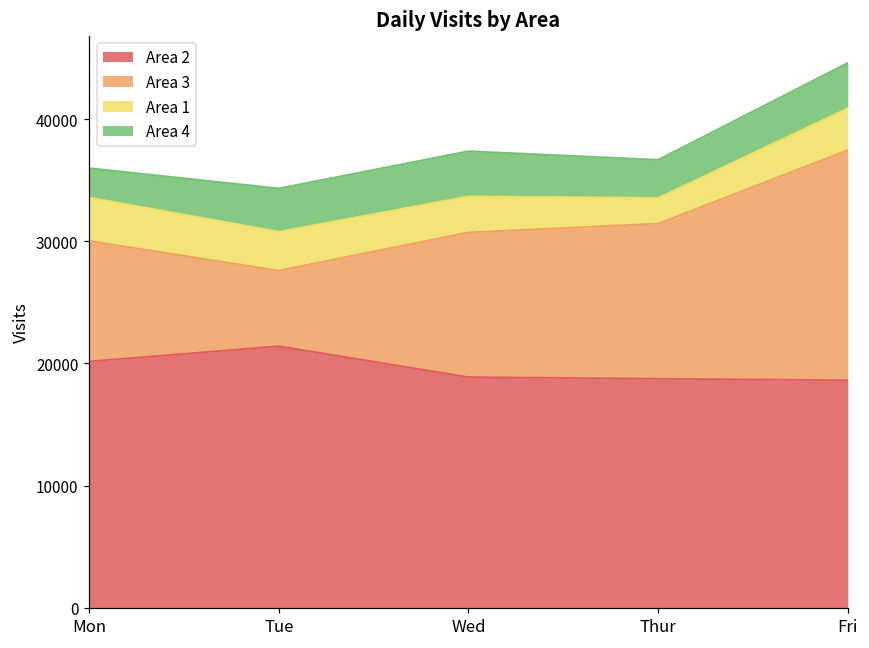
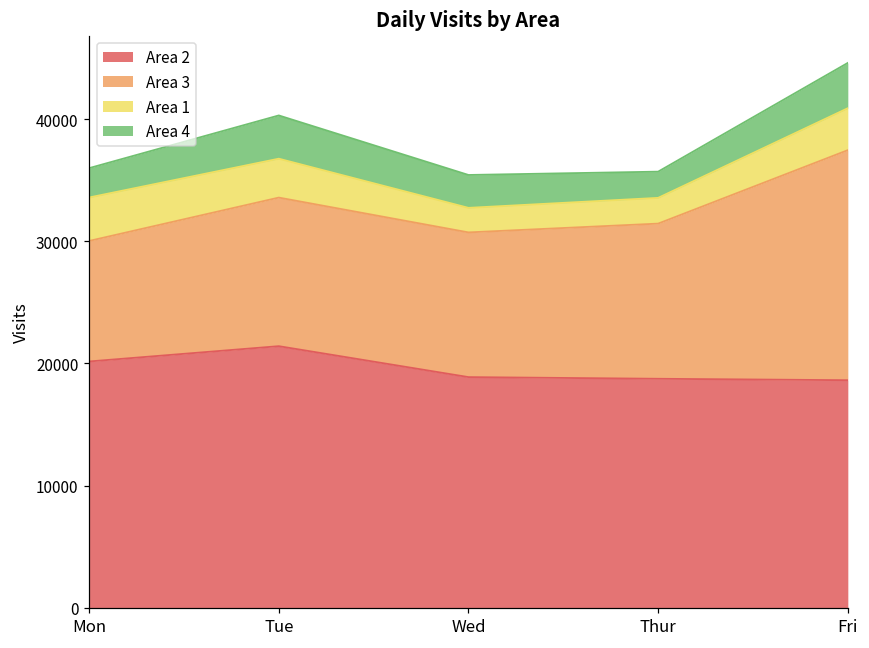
  {
    "Area 2": {
      "Mon": 20200,
      "Tue": 21400,
      "Wed": 18900,
      "Thur": 18700,
      "Fri": 18600
    },
    "Area 3": {
      "Mon": 9900,
-     "Tue": 6200,
+     "Tue": 12200,
      "Wed": 11900,
      "Thur": 12700,
      "Fri": 18800
    },
    "Area 1": {
      "Mon": 3600,
      "Tue": 3200,
-     "Wed": 3000,
+     "Wed": 2000,
      "Thur": 2100,
      "Fri": 3400
    },
    "Area 4": {
      "Mon": 2400,
      "Tue": 3500,
-     "Wed": 3700,
-     "Thur": 3100,
+     "Wed": 2700,
+     "Thur": 2100,
      "Fri": 3700
    }
  }
